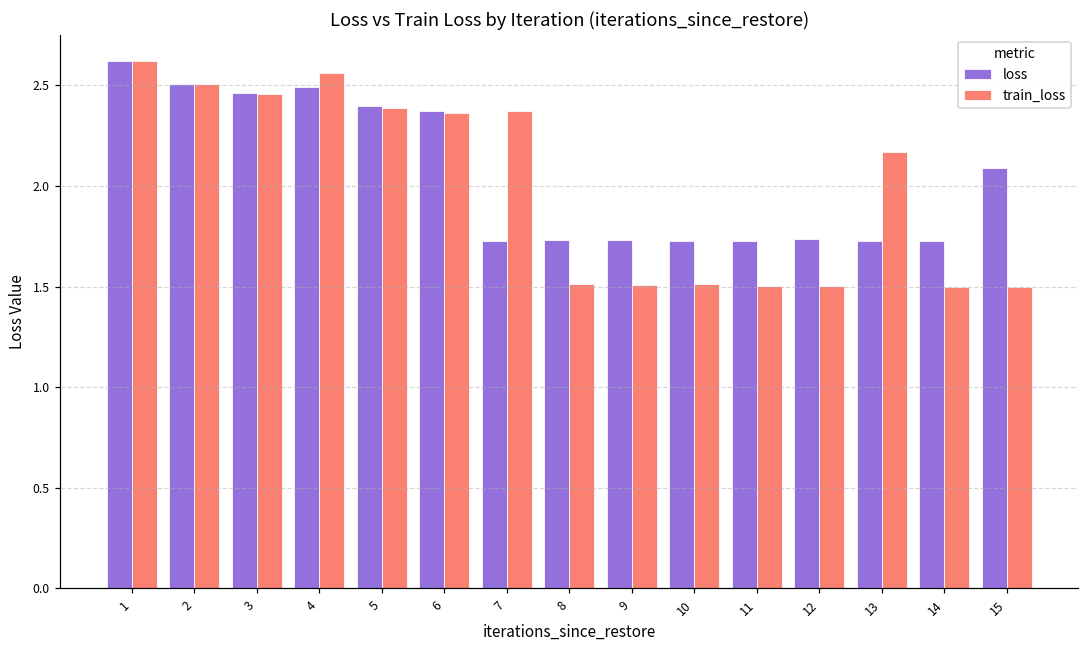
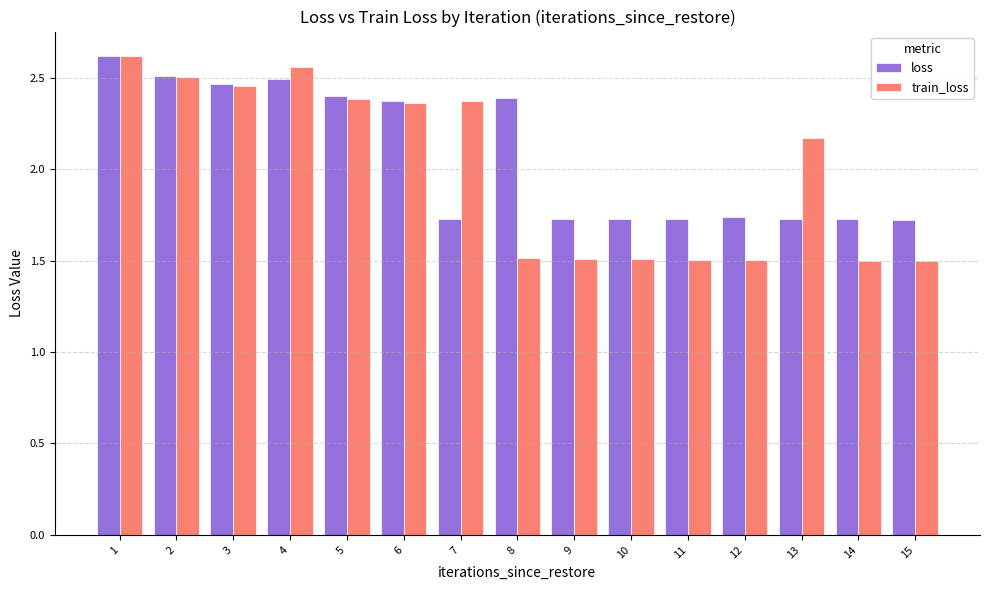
  {
    "loss": {
      "1": 2.62,
      "2": 2.51,
      "3": 2.46,
      "4": 2.49,
      "5": 2.40,
      "6": 2.38,
      "7": 1.72,
-     "8": 1.73,
+     "8": 2.39,
      "9": 1.73,
      "10": 1.73,
      "11": 1.72,
      "12": 1.74,
      "13": 1.73,
      "14": 1.73,
-     "15": 2.09
+     "15": 1.72
    },
    "train_loss": {
      "1": 2.62,
      "2": 2.51,
      "3": 2.46,
      "4": 2.56,
      "5": 2.39,
      "6": 2.36,
      "7": 2.37,
      "8": 1.51,
      "9": 1.51,
      "10": 1.51,
      "11": 1.50,
      "12": 1.50,
      "13": 2.17,
      "14": 1.50,
      "15": 1.50
    }
  }
